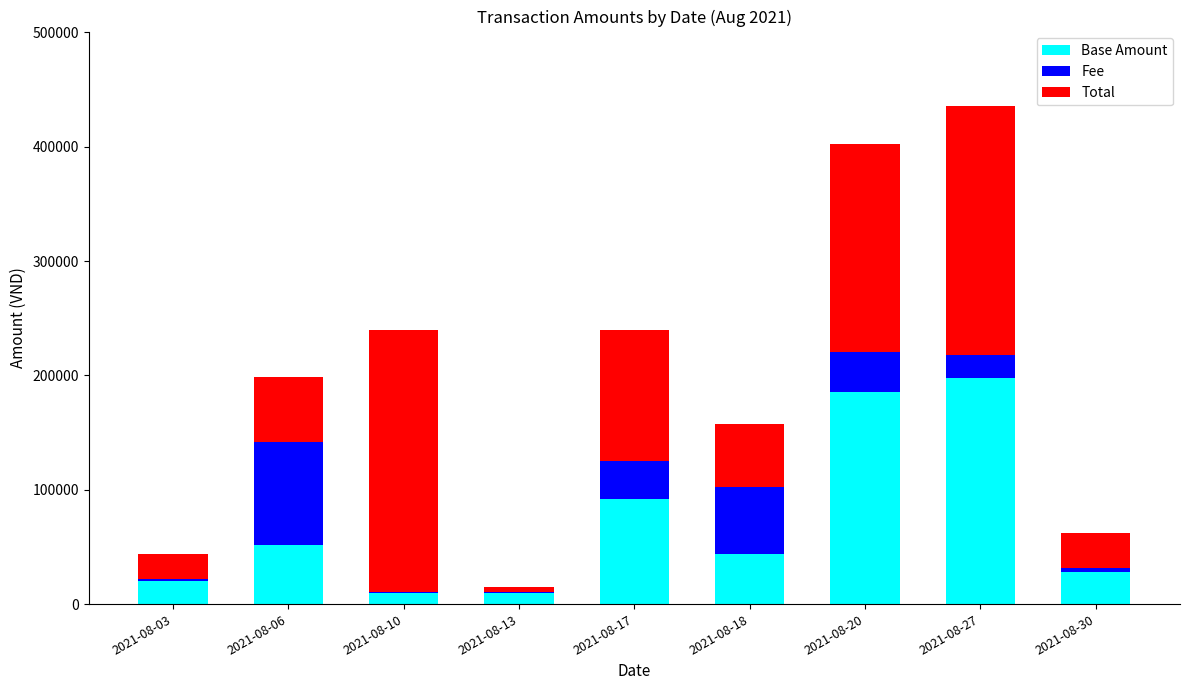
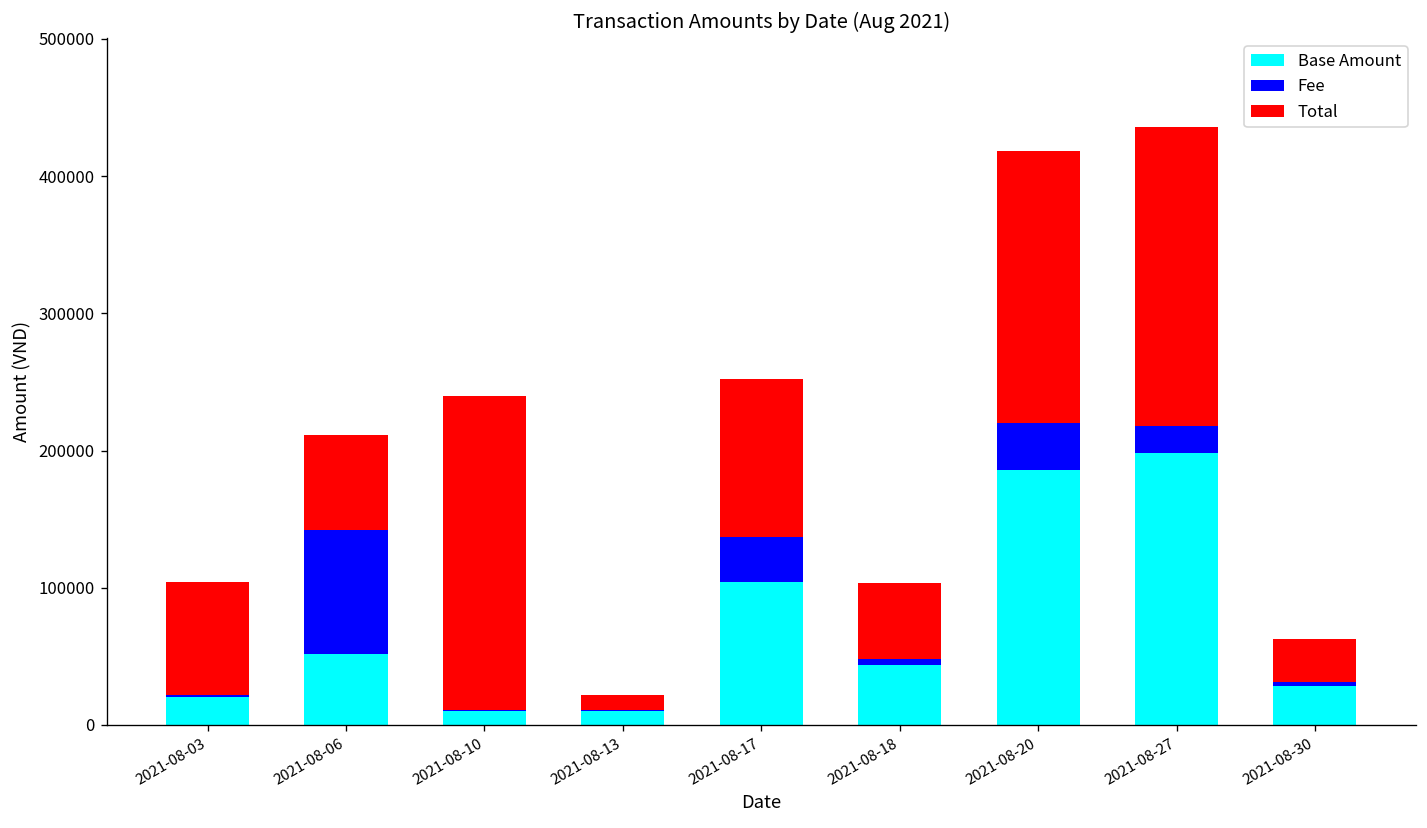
  {
    "Base Amount": {
      "2021-08-03": 20000,
      "2021-08-06": 52000,
      "2021-08-10": 10000,
      "2021-08-13": 10000,
-     "2021-08-17": 92000,
+     "2021-08-17": 104000,
      "2021-08-18": 44000,
      "2021-08-20": 186000,
      "2021-08-27": 198000,
      "2021-08-30": 28000
    },
    "Fee": {
      "2021-08-06": 90000,
      "2021-08-17": 33000,
-     "2021-08-18": 58000,
+     "2021-08-18": 4000,
      "2021-08-20": 34000,
      "2021-08-27": 20000,
      "2021-08-30": 3000
    },
    "Total": {
-     "2021-08-03": 22000,
-     "2021-08-06": 57000,
+     "2021-08-03": 82000,
+     "2021-08-06": 70000,
      "2021-08-10": 229000,
-     "2021-08-13": 4000,
+     "2021-08-13": 11000,
      "2021-08-17": 115000,
      "2021-08-18": 55000,
-     "2021-08-20": 182000,
+     "2021-08-20": 198000,
      "2021-08-27": 218000,
      "2021-08-30": 31000
    }
  }
